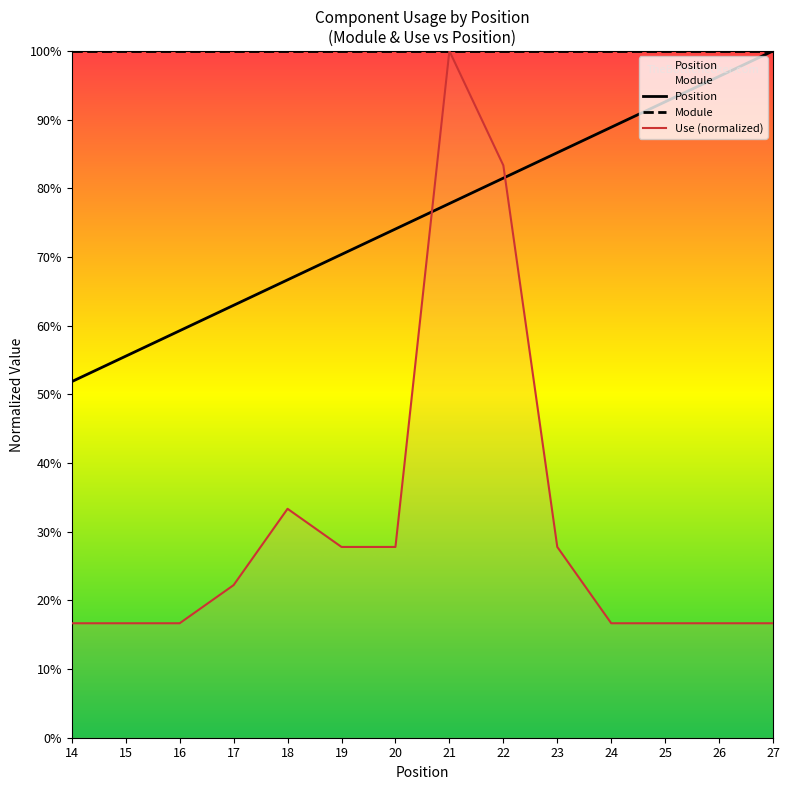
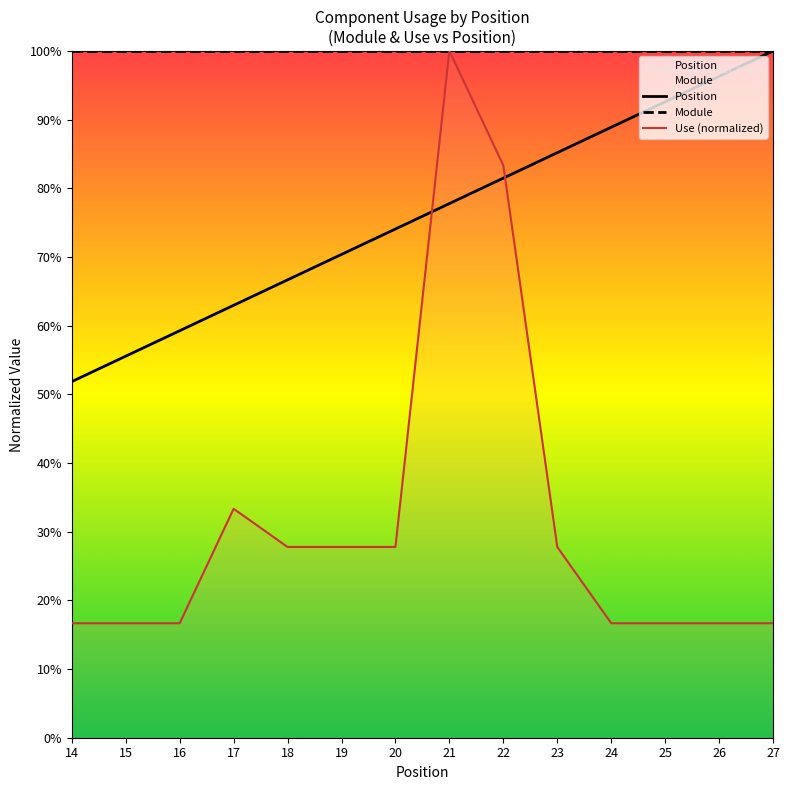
  {
    "Use (normalized)": {
      "14": "17%",
      "15": "17%",
      "16": "17%",
-     "17": "22%",
-     "18": "33%",
+     "17": "33%",
+     "18": "28%",
      "19": "28%",
      "20": "28%",
      "22": "83%",
      "23": "28%",
      "24": "17%",
      "25": "17%",
      "26": "17%",
      "27": "17%"
    }
  }
